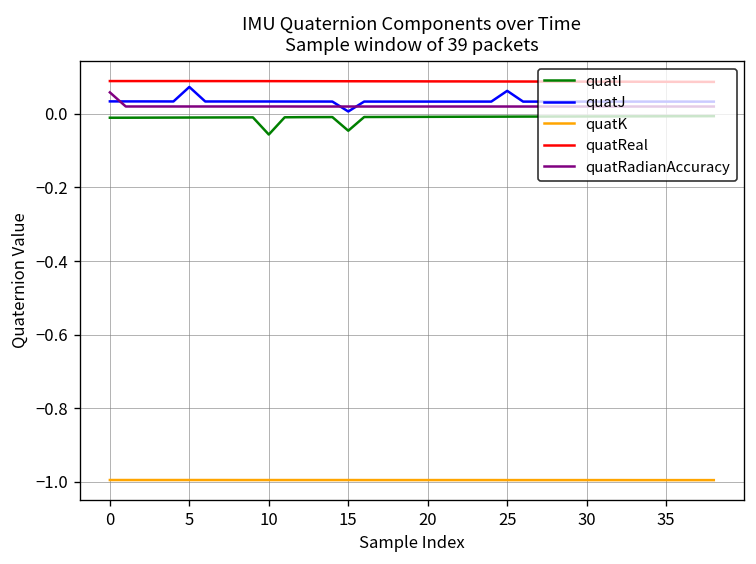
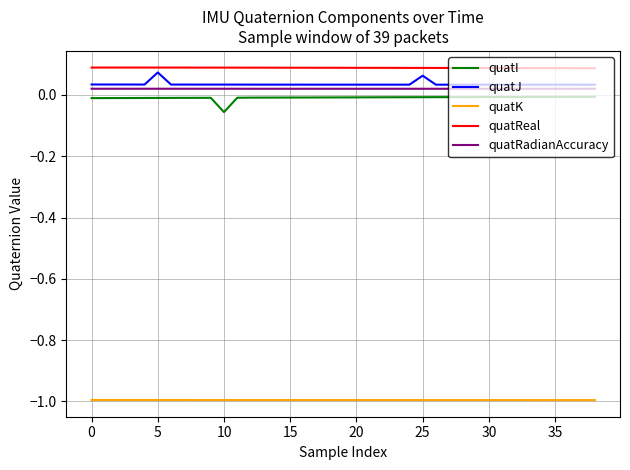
  {
    "quatI": {
      "0": -0.01,
      "5": -0.01,
      "10": -0.06,
-     "15": -0.05,
+     "15": -0.01,
      "20": -0.01,
      "25": -0.01
    },
    "quatJ": {
      "0": 0.03,
      "5": 0.07,
      "10": 0.03,
-     "15": 0.01,
+     "15": 0.03,
      "20": 0.03,
      "25": 0.06
    },
    "quatK": {
      "0": -1.00,
      "5": -1.00,
      "10": -1.00,
      "15": -1.00,
      "20": -1.00,
      "25": -1.00,
      "30": -1.00,
      "35": -1.00
    },
    "quatReal": {
      "0": 0.09,
      "5": 0.09,
      "10": 0.09,
      "15": 0.09,
      "20": 0.09,
      "25": 0.09
    },
    "quatRadianAccuracy": {
-     "0": 0.06,
+     "0": 0.02,
      "5": 0.02,
      "10": 0.02,
      "15": 0.02,
      "20": 0.02,
      "25": 0.02
    }
  }
